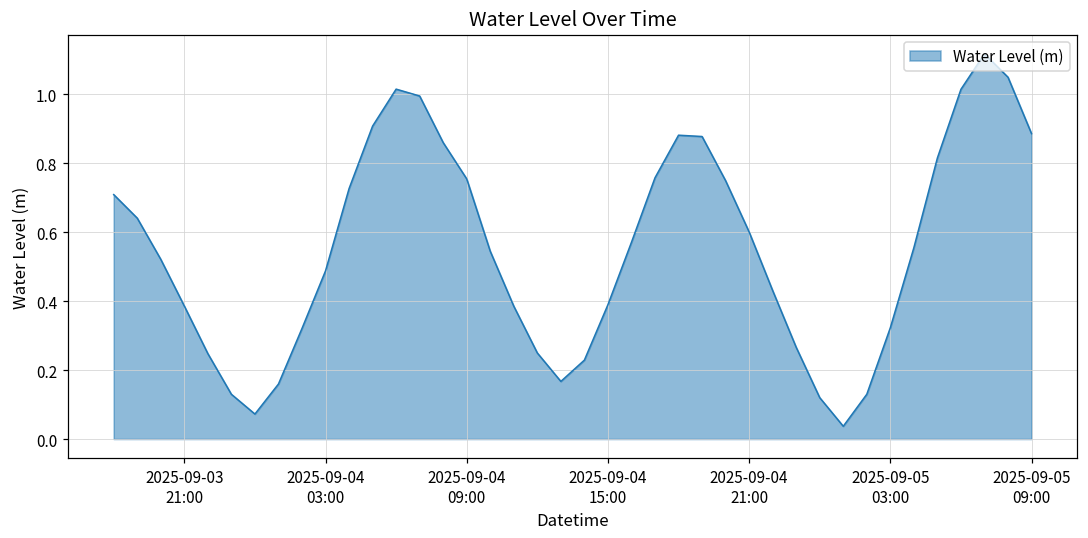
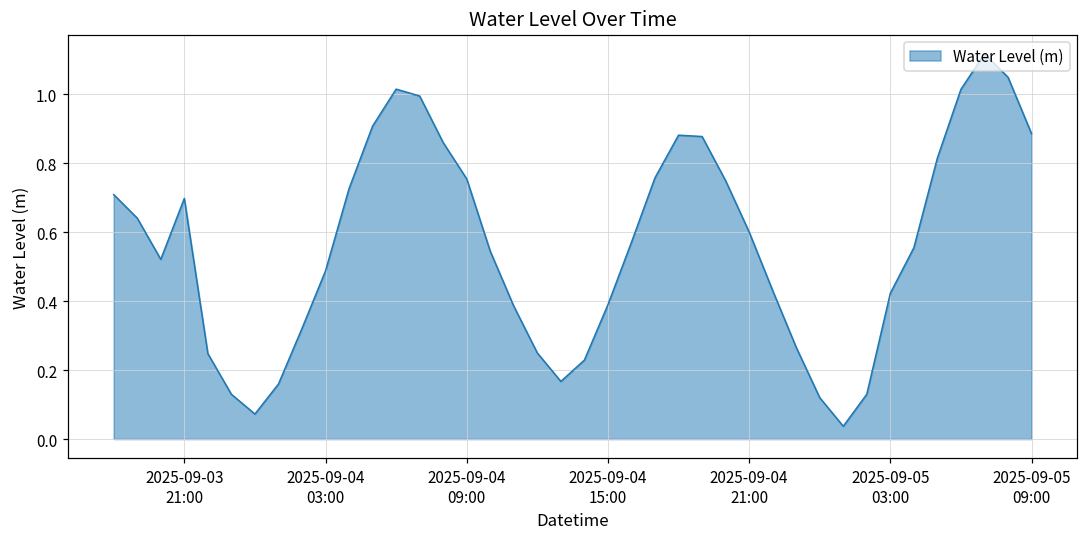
  {
-   "2025-09-03 21:00": 0.39,
+   "2025-09-03 21:00": 0.70,
    "2025-09-04 03:00": 0.49,
    "2025-09-04 09:00": 0.75,
    "2025-09-04 15:00": 0.39,
    "2025-09-04 21:00": 0.60,
-   "2025-09-05 03:00": 0.32,
+   "2025-09-05 03:00": 0.42,
    "2025-09-05 09:00": 0.89
  }
